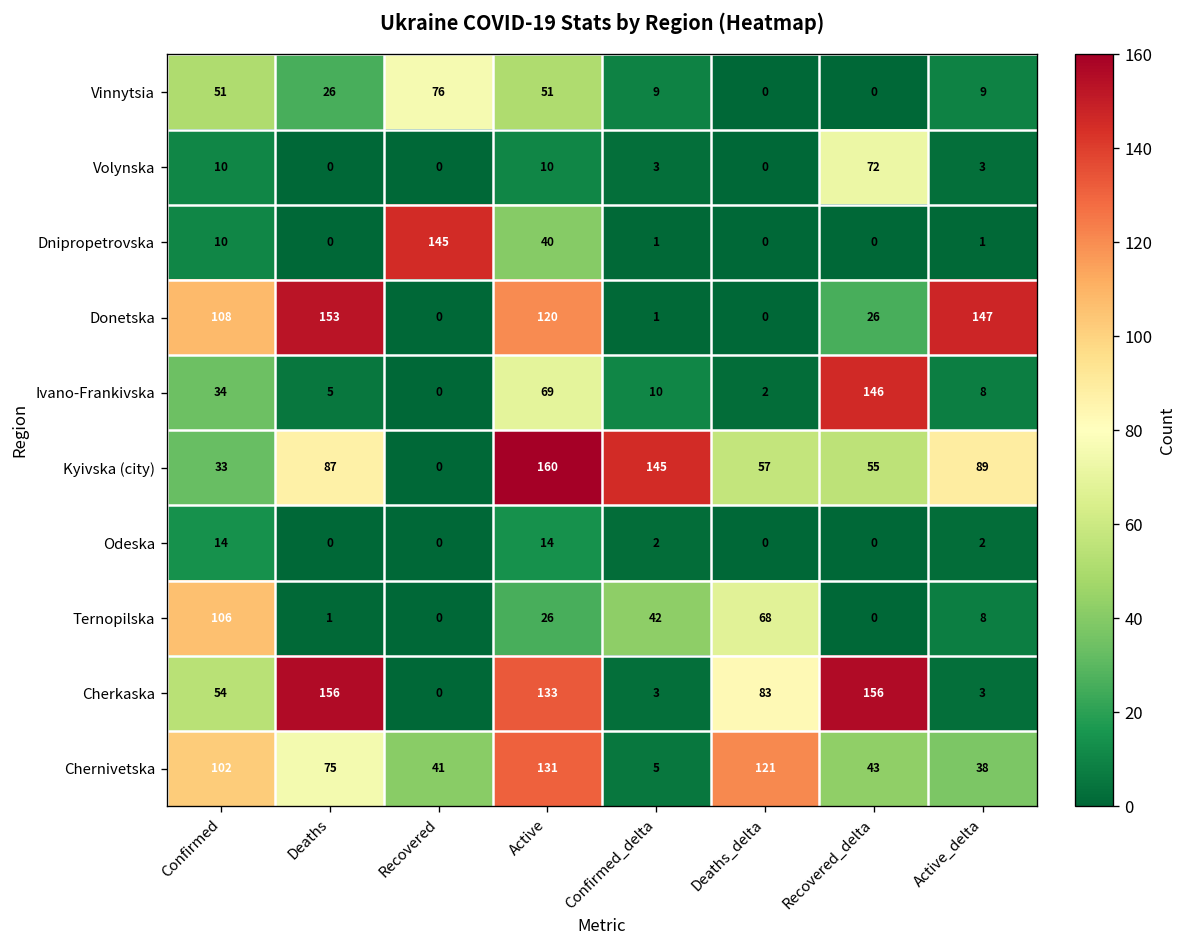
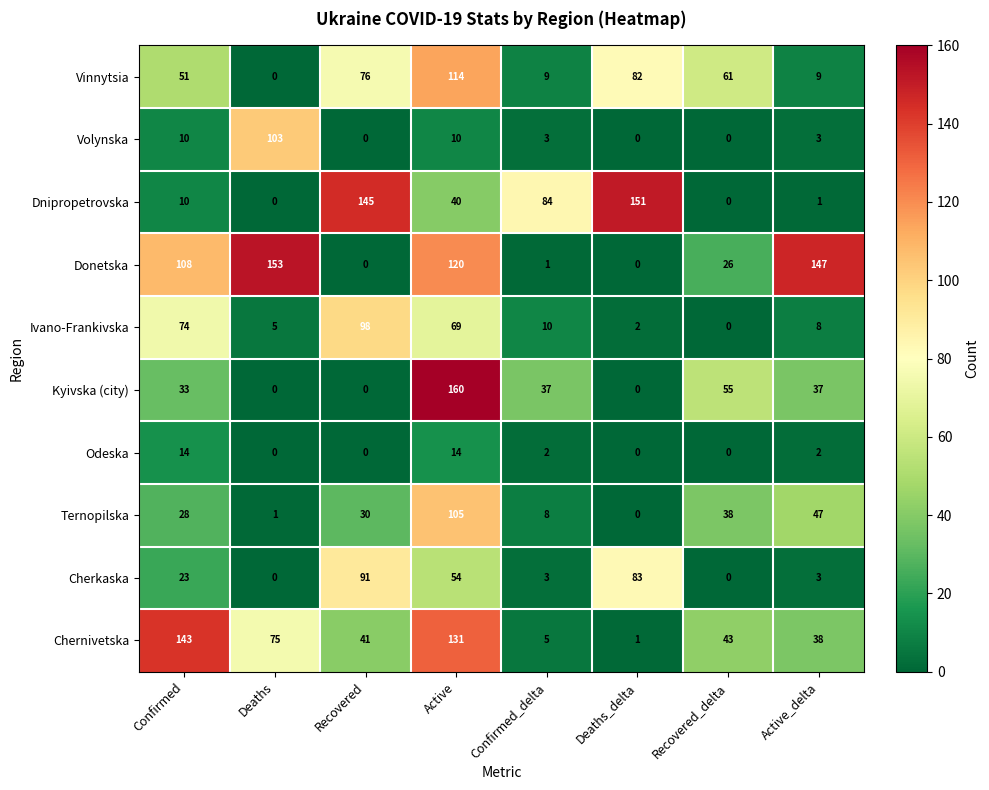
  {
    "Vinnytsia": {
      "Confirmed": 51,
-     "Deaths": 26,
+     "Deaths": 0,
      "Recovered": 76,
-     "Active": 51,
+     "Active": 114,
      "Confirmed_delta": 9,
-     "Deaths_delta": 0,
-     "Recovered_delta": 0,
+     "Deaths_delta": 82,
+     "Recovered_delta": 61,
      "Active_delta": 9
    },
    "Volynska": {
      "Confirmed": 10,
-     "Deaths": 0,
+     "Deaths": 103,
      "Recovered": 0,
      "Active": 10,
      "Confirmed_delta": 3,
      "Deaths_delta": 0,
-     "Recovered_delta": 72,
+     "Recovered_delta": 0,
      "Active_delta": 3
    },
    "Dnipropetrovska": {
      "Confirmed": 10,
      "Deaths": 0,
      "Recovered": 145,
      "Active": 40,
-     "Confirmed_delta": 1,
-     "Deaths_delta": 0,
+     "Confirmed_delta": 84,
+     "Deaths_delta": 151,
      "Recovered_delta": 0,
      "Active_delta": 1
    },
    "Donetska": {
      "Confirmed": 108,
      "Deaths": 153,
      "Recovered": 0,
      "Active": 120,
      "Confirmed_delta": 1,
      "Deaths_delta": 0,
      "Recovered_delta": 26,
      "Active_delta": 147
    },
    "Ivano-Frankivska": {
-     "Confirmed": 34,
+     "Confirmed": 74,
      "Deaths": 5,
-     "Recovered": 0,
+     "Recovered": 98,
      "Active": 69,
      "Confirmed_delta": 10,
      "Deaths_delta": 2,
-     "Recovered_delta": 146,
+     "Recovered_delta": 0,
      "Active_delta": 8
    },
    "Kyivska (city)": {
      "Confirmed": 33,
-     "Deaths": 87,
+     "Deaths": 0,
      "Recovered": 0,
      "Active": 160,
-     "Confirmed_delta": 145,
-     "Deaths_delta": 57,
+     "Confirmed_delta": 37,
+     "Deaths_delta": 0,
      "Recovered_delta": 55,
-     "Active_delta": 89
+     "Active_delta": 37
    },
    "Odeska": {
      "Confirmed": 14,
      "Deaths": 0,
      "Recovered": 0,
      "Active": 14,
      "Confirmed_delta": 2,
      "Deaths_delta": 0,
      "Recovered_delta": 0,
      "Active_delta": 2
    },
    "Ternopilska": {
-     "Confirmed": 106,
+     "Confirmed": 28,
      "Deaths": 1,
-     "Recovered": 0,
-     "Active": 26,
-     "Confirmed_delta": 42,
-     "Deaths_delta": 68,
-     "Recovered_delta": 0,
-     "Active_delta": 8
+     "Recovered": 30,
+     "Active": 105,
+     "Confirmed_delta": 8,
+     "Deaths_delta": 0,
+     "Recovered_delta": 38,
+     "Active_delta": 47
    },
    "Cherkaska": {
-     "Confirmed": 54,
-     "Deaths": 156,
-     "Recovered": 0,
-     "Active": 133,
+     "Confirmed": 23,
+     "Deaths": 0,
+     "Recovered": 91,
+     "Active": 54,
      "Confirmed_delta": 3,
      "Deaths_delta": 83,
-     "Recovered_delta": 156,
+     "Recovered_delta": 0,
      "Active_delta": 3
    },
    "Chernivetska": {
-     "Confirmed": 102,
+     "Confirmed": 143,
      "Deaths": 75,
      "Recovered": 41,
      "Active": 131,
      "Confirmed_delta": 5,
-     "Deaths_delta": 121,
+     "Deaths_delta": 1,
      "Recovered_delta": 43,
      "Active_delta": 38
    }
  }
